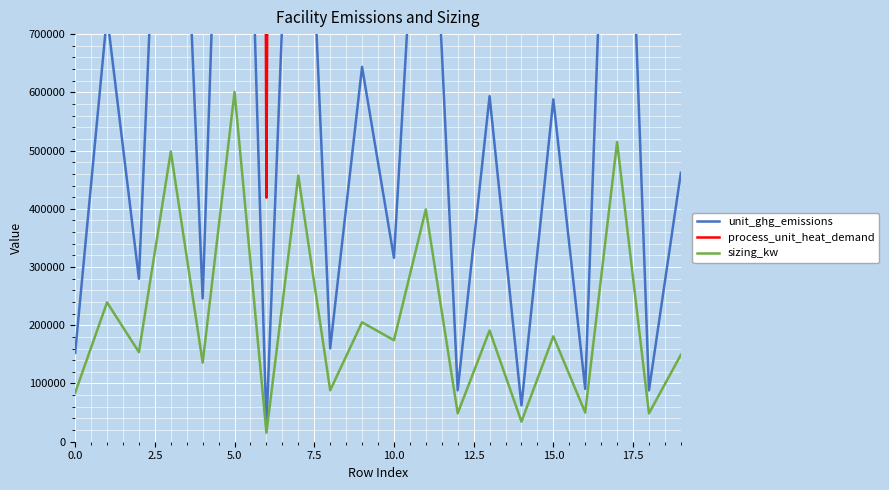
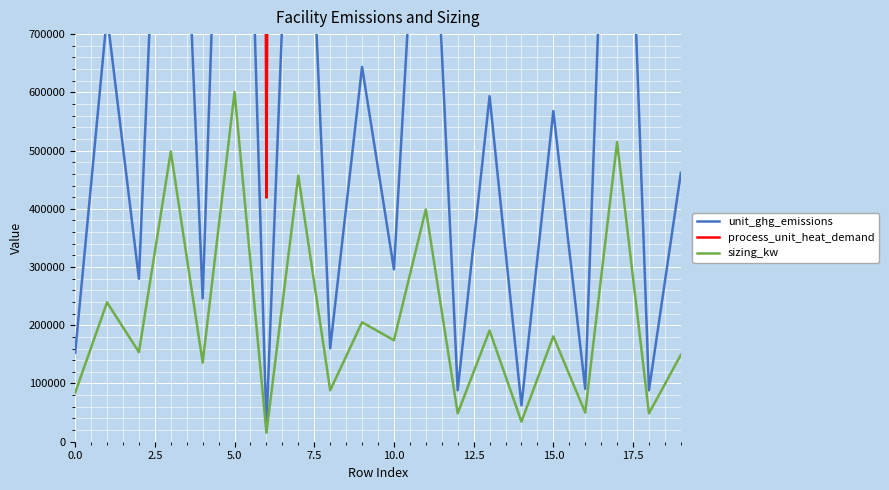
  {
    "unit_ghg_emissions": {
      "0.0": 150000,
-     "10.0": 320000,
-     "15.0": 590000
+     "10.0": 300000,
+     "15.0": 570000
    },
    "sizing_kw": {
      "0.0": 80000,
      "5.0": 600000,
      "10.0": 170000,
      "15.0": 180000
    }
  }
